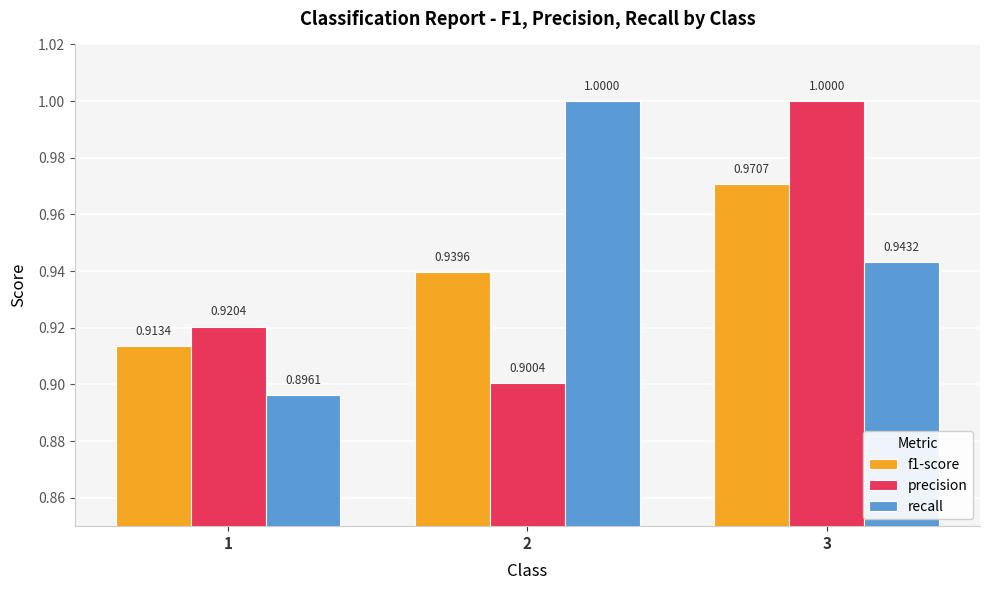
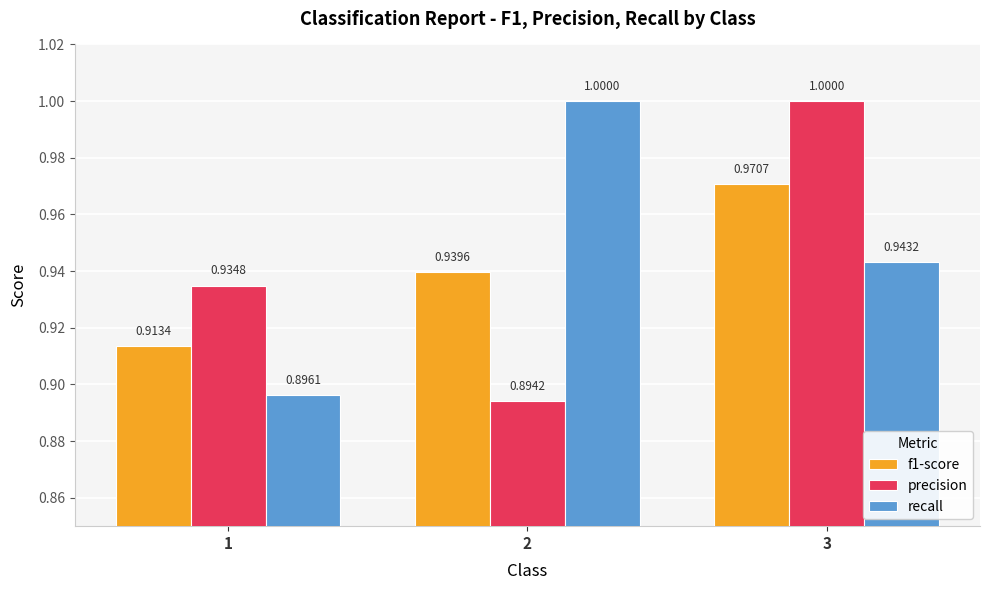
  {
    "f1-score": {
      "1": 0.9134,
      "2": 0.9396,
      "3": 0.9707
    },
    "precision": {
-     "1": 0.9204,
-     "2": 0.9004,
+     "1": 0.9348,
+     "2": 0.8942,
      "3": 1.0000
    },
    "recall": {
      "1": 0.8961,
      "2": 1.0000,
      "3": 0.9432
    }
  }
